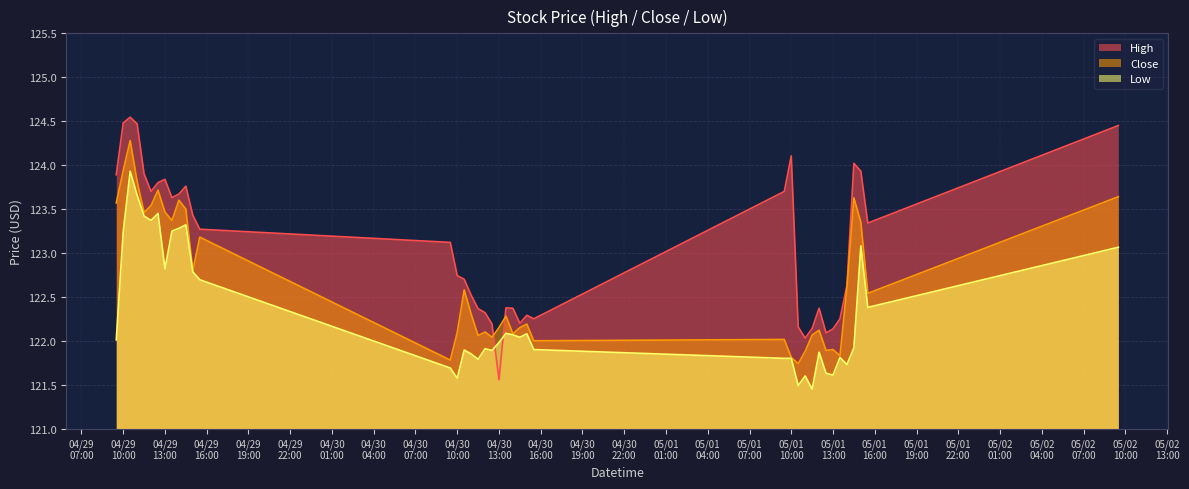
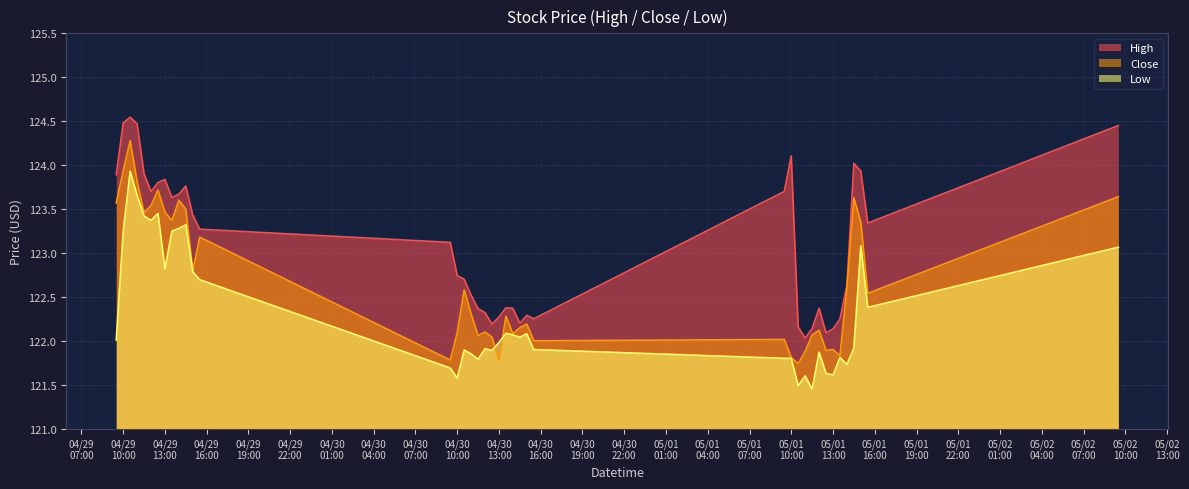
  {
    "High": {
      "04/29 10:00": 124.5,
      "04/29 13:00": 123.8,
      "04/30 10:00": 122.7,
-     "04/30 13:00": 121.6,
+     "04/30 13:00": 122.3,
      "05/01 10:00": 124.1,
      "05/01 13:00": 122.1
    },
    "Close": {
      "04/29 10:00": 123.9,
      "04/29 13:00": 123.5,
      "04/30 10:00": 122.1,
-     "04/30 13:00": 122.2,
+     "04/30 13:00": 121.8,
      "05/01 13:00": 121.9
    },
    "Low": {
      "04/29 10:00": 123.2,
      "04/29 13:00": 122.8,
      "04/30 10:00": 121.6,
      "04/30 13:00": 122.0,
      "05/01 13:00": 121.6
    }
  }
